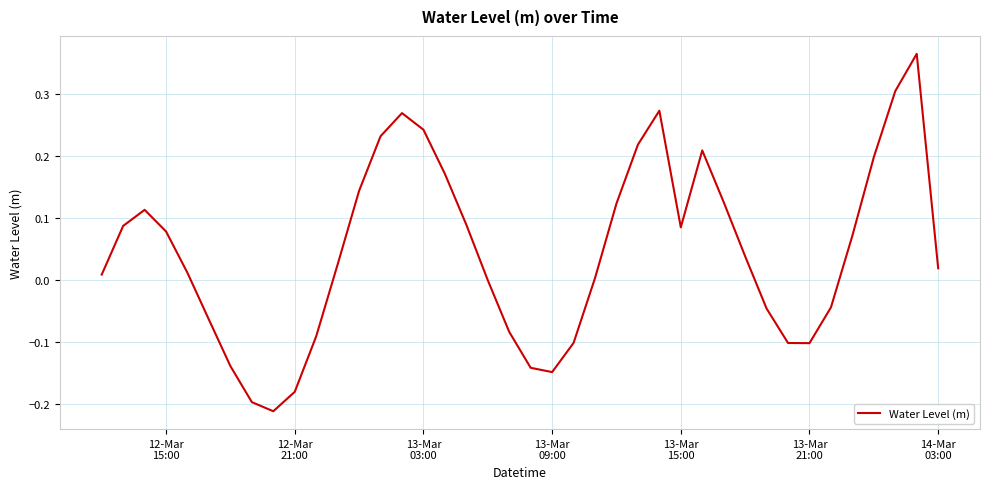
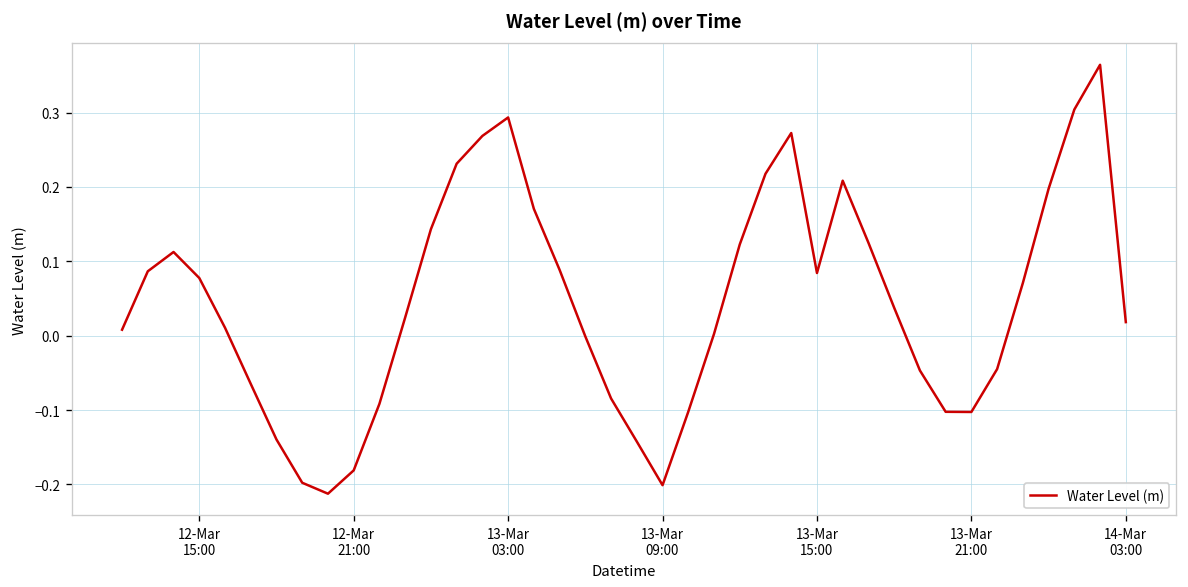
  {
    "12-Mar 15:00": 0.08,
    "12-Mar 21:00": -0.18,
-   "13-Mar 03:00": 0.24,
-   "13-Mar 09:00": -0.15,
+   "13-Mar 03:00": 0.29,
+   "13-Mar 09:00": -0.20,
    "13-Mar 15:00": 0.08,
    "13-Mar 21:00": -0.10,
    "14-Mar 03:00": 0.02
  }
